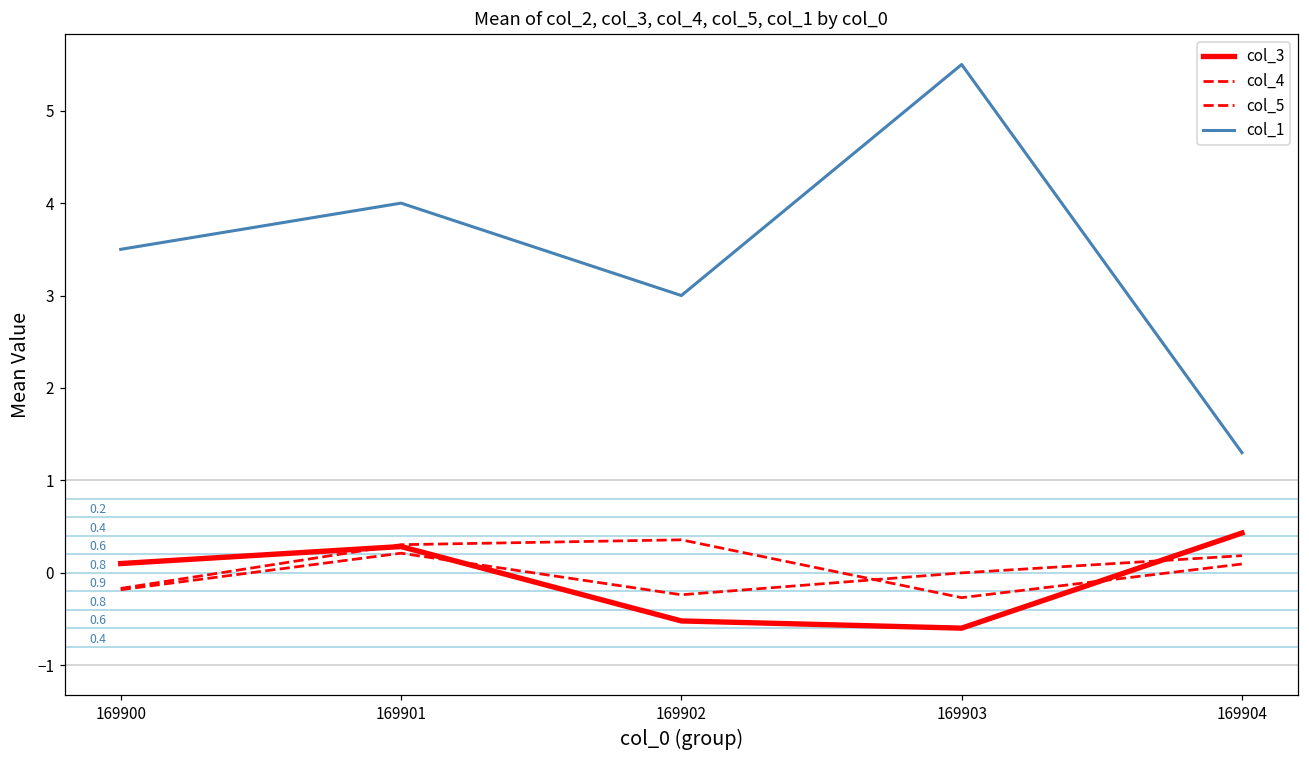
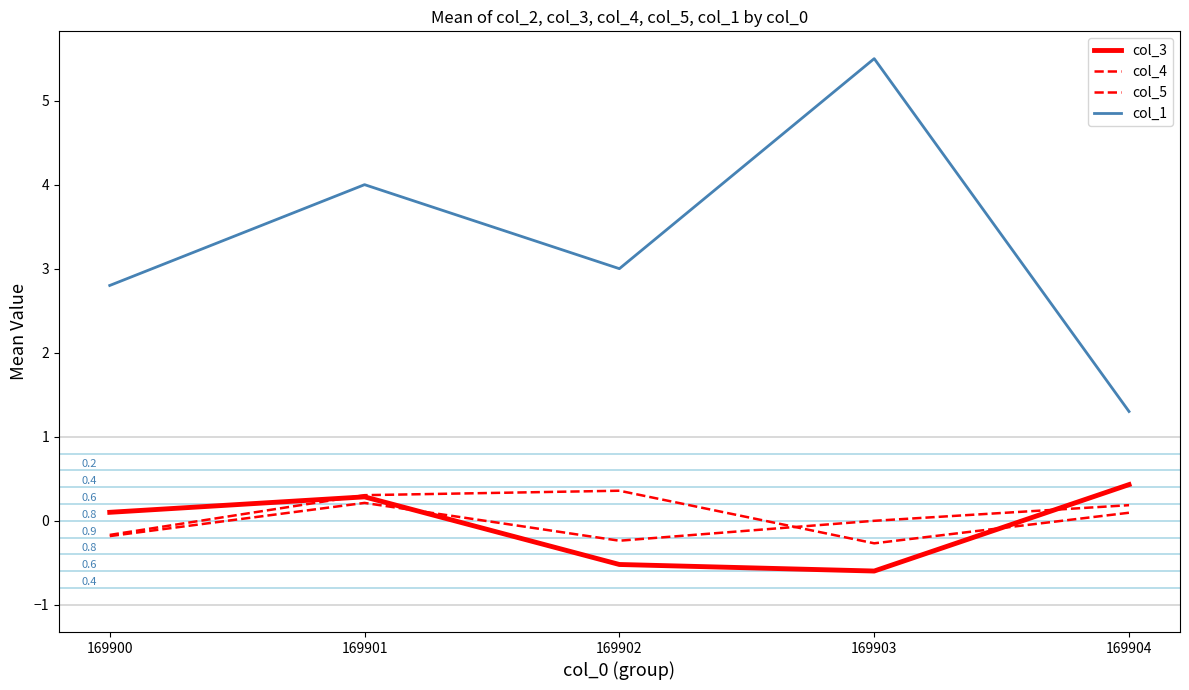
  {
    "col_1": {
-     "169900": 3.5,
+     "169900": 2.8,
      "169901": 4.0,
      "169902": 3.0,
      "169903": 5.5,
      "169904": 1.3
    }
  }
